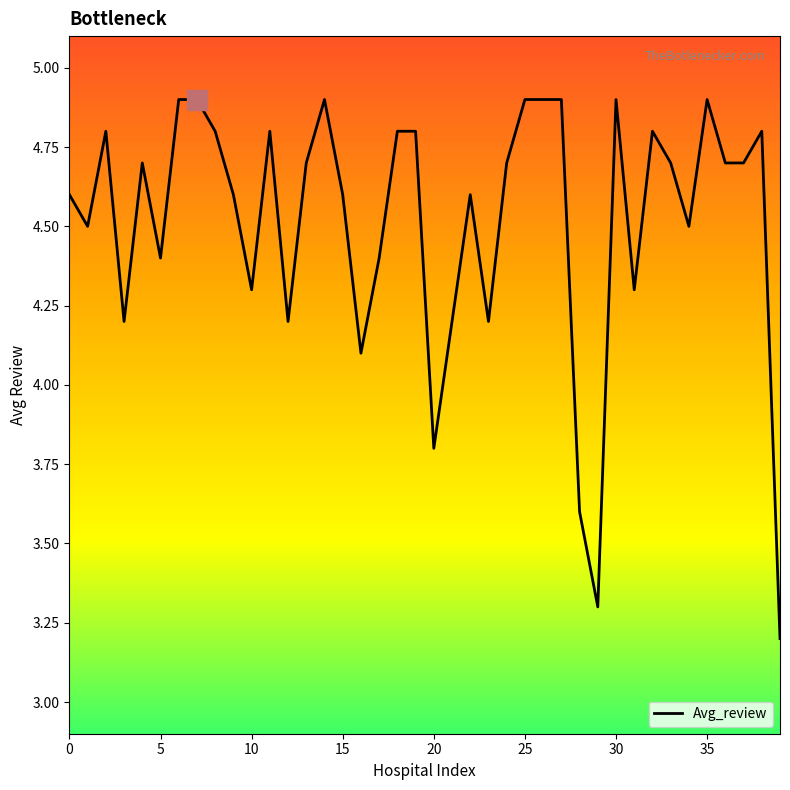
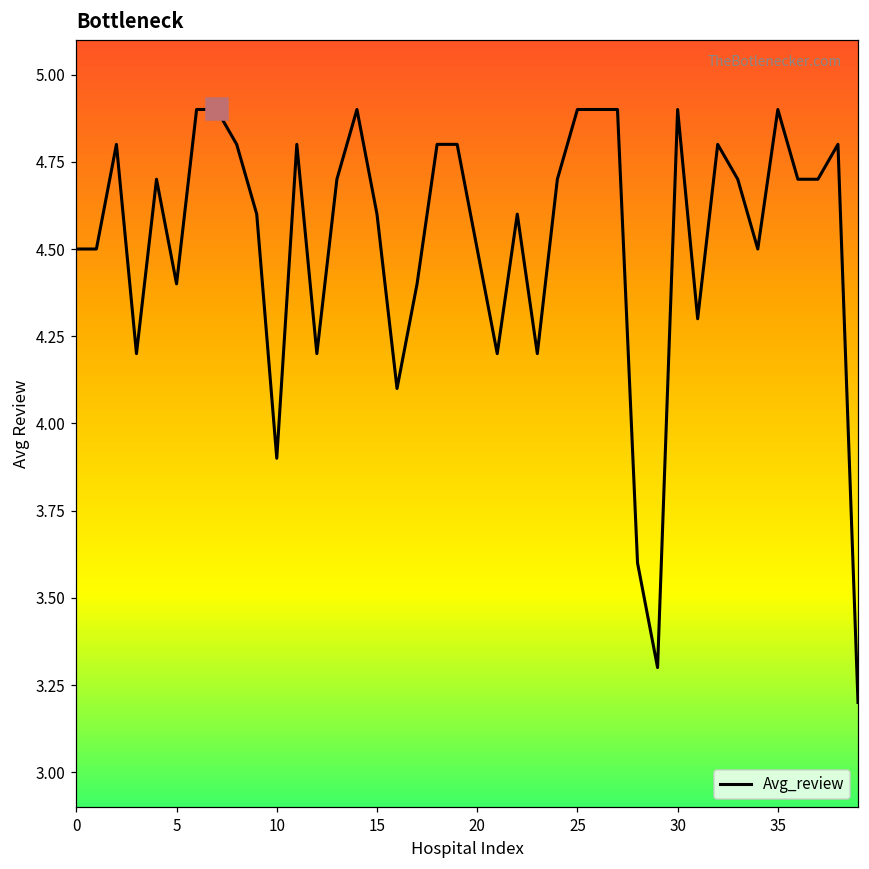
  {
    "Avg_review": {
-     "0": 4.6,
+     "0": 4.5,
      "5": 4.4,
-     "10": 4.3,
+     "10": 3.9,
      "15": 4.6,
-     "20": 3.8,
+     "20": 4.5,
      "25": 4.9,
      "30": 4.9,
      "35": 4.9
    }
  }
